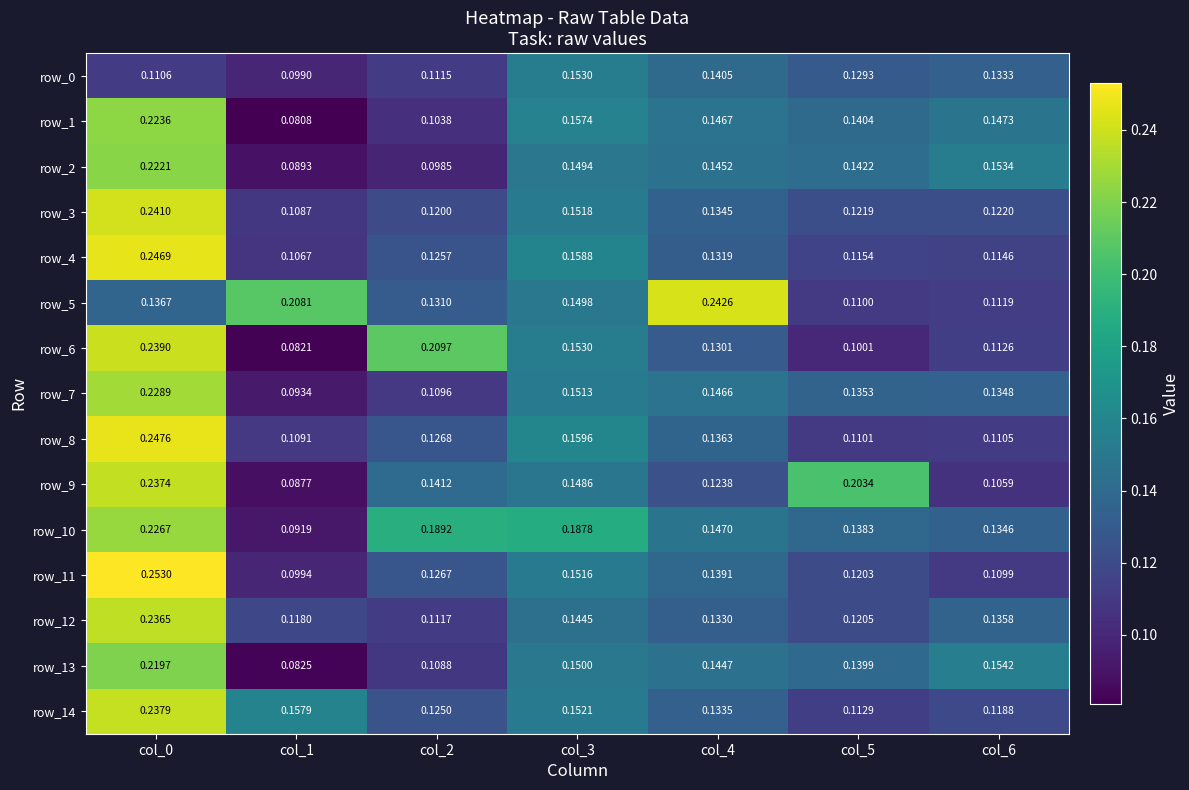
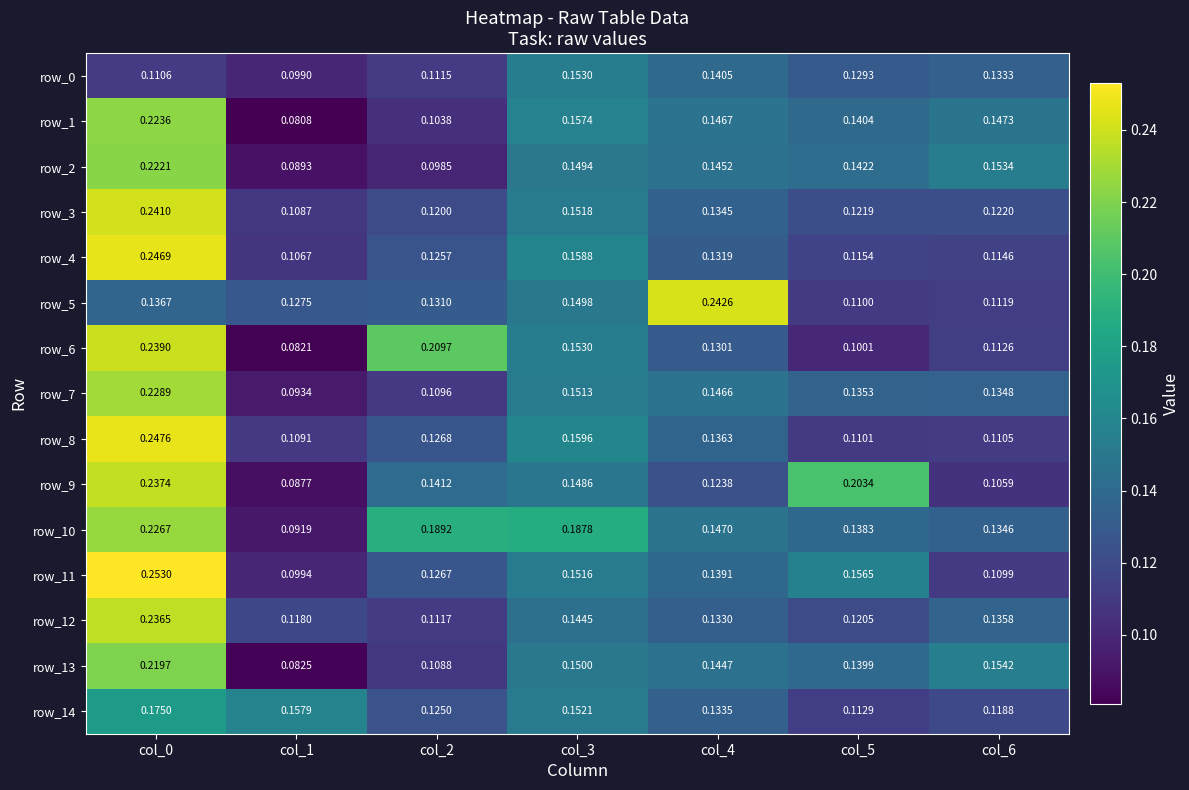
  {
    "row_0": {
      "col_0": 0.1106,
      "col_1": 0.0990,
      "col_2": 0.1115,
      "col_3": 0.1530,
      "col_4": 0.1405,
      "col_5": 0.1293,
      "col_6": 0.1333
    },
    "row_1": {
      "col_0": 0.2236,
      "col_1": 0.0808,
      "col_2": 0.1038,
      "col_3": 0.1574,
      "col_4": 0.1467,
      "col_5": 0.1404,
      "col_6": 0.1473
    },
    "row_2": {
      "col_0": 0.2221,
      "col_1": 0.0893,
      "col_2": 0.0985,
      "col_3": 0.1494,
      "col_4": 0.1452,
      "col_5": 0.1422,
      "col_6": 0.1534
    },
    "row_3": {
      "col_0": 0.2410,
      "col_1": 0.1087,
      "col_2": 0.1200,
      "col_3": 0.1518,
      "col_4": 0.1345,
      "col_5": 0.1219,
      "col_6": 0.1220
    },
    "row_4": {
      "col_0": 0.2469,
      "col_1": 0.1067,
      "col_2": 0.1257,
      "col_3": 0.1588,
      "col_4": 0.1319,
      "col_5": 0.1154,
      "col_6": 0.1146
    },
    "row_5": {
      "col_0": 0.1367,
-     "col_1": 0.2081,
+     "col_1": 0.1275,
      "col_2": 0.1310,
      "col_3": 0.1498,
      "col_4": 0.2426,
      "col_5": 0.1100,
      "col_6": 0.1119
    },
    "row_6": {
      "col_0": 0.2390,
      "col_1": 0.0821,
      "col_2": 0.2097,
      "col_3": 0.1530,
      "col_4": 0.1301,
      "col_5": 0.1001,
      "col_6": 0.1126
    },
    "row_7": {
      "col_0": 0.2289,
      "col_1": 0.0934,
      "col_2": 0.1096,
      "col_3": 0.1513,
      "col_4": 0.1466,
      "col_5": 0.1353,
      "col_6": 0.1348
    },
    "row_8": {
      "col_0": 0.2476,
      "col_1": 0.1091,
      "col_2": 0.1268,
      "col_3": 0.1596,
      "col_4": 0.1363,
      "col_5": 0.1101,
      "col_6": 0.1105
    },
    "row_9": {
      "col_0": 0.2374,
      "col_1": 0.0877,
      "col_2": 0.1412,
      "col_3": 0.1486,
      "col_4": 0.1238,
      "col_5": 0.2034,
      "col_6": 0.1059
    },
    "row_10": {
      "col_0": 0.2267,
      "col_1": 0.0919,
      "col_2": 0.1892,
      "col_3": 0.1878,
      "col_4": 0.1470,
      "col_5": 0.1383,
      "col_6": 0.1346
    },
    "row_11": {
      "col_0": 0.2530,
      "col_1": 0.0994,
      "col_2": 0.1267,
      "col_3": 0.1516,
      "col_4": 0.1391,
-     "col_5": 0.1203,
+     "col_5": 0.1565,
      "col_6": 0.1099
    },
    "row_12": {
      "col_0": 0.2365,
      "col_1": 0.1180,
      "col_2": 0.1117,
      "col_3": 0.1445,
      "col_4": 0.1330,
      "col_5": 0.1205,
      "col_6": 0.1358
    },
    "row_13": {
      "col_0": 0.2197,
      "col_1": 0.0825,
      "col_2": 0.1088,
      "col_3": 0.1500,
      "col_4": 0.1447,
      "col_5": 0.1399,
      "col_6": 0.1542
    },
    "row_14": {
-     "col_0": 0.2379,
+     "col_0": 0.1750,
      "col_1": 0.1579,
      "col_2": 0.1250,
      "col_3": 0.1521,
      "col_4": 0.1335,
      "col_5": 0.1129,
      "col_6": 0.1188
    }
  }
